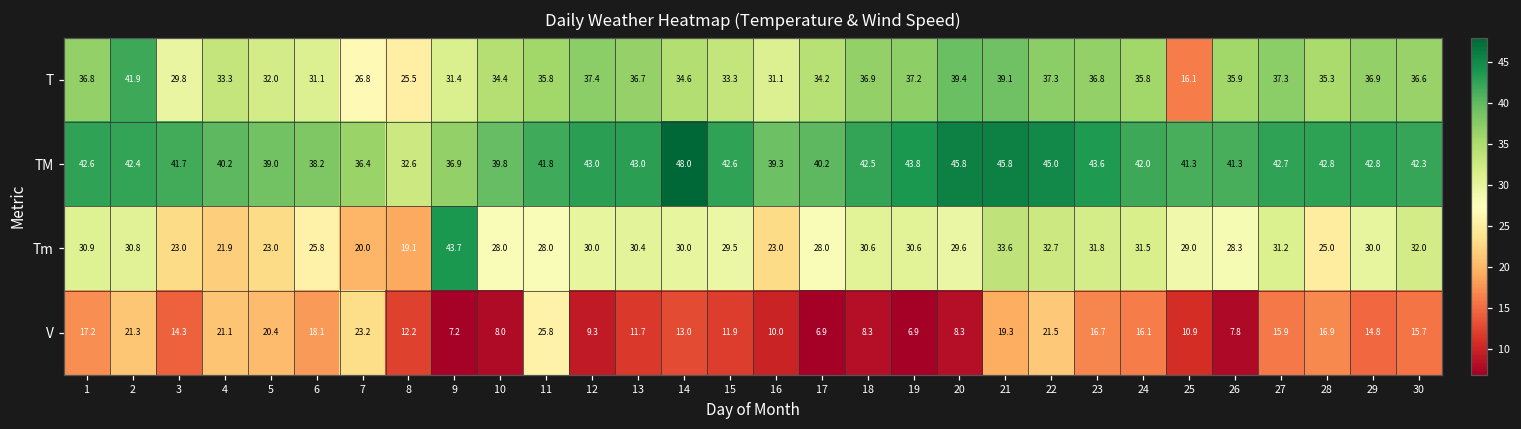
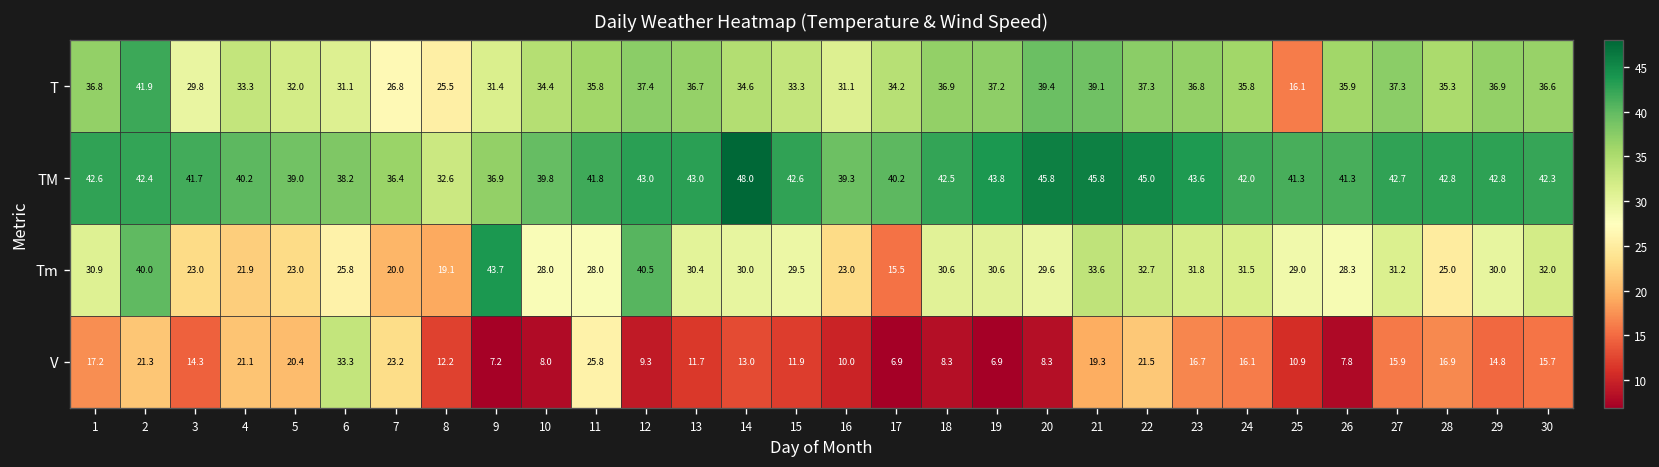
  {
    "T": {
      "1": 36.8,
      "2": 41.9,
      "3": 29.8,
      "4": 33.3,
      "5": 32.0,
      "6": 31.1,
      "7": 26.8,
      "8": 25.5,
      "9": 31.4,
      "10": 34.4,
      "11": 35.8,
      "12": 37.4,
      "13": 36.7,
      "14": 34.6,
      "15": 33.3,
      "16": 31.1,
      "17": 34.2,
      "18": 36.9,
      "19": 37.2,
      "20": 39.4,
      "21": 39.1,
      "22": 37.3,
      "23": 36.8,
      "24": 35.8,
      "25": 16.1,
      "26": 35.9,
      "27": 37.3,
      "28": 35.3,
      "29": 36.9,
      "30": 36.6
    },
    "TM": {
      "1": 42.6,
      "2": 42.4,
      "3": 41.7,
      "4": 40.2,
      "5": 39.0,
      "6": 38.2,
      "7": 36.4,
      "8": 32.6,
      "9": 36.9,
      "10": 39.8,
      "11": 41.8,
      "12": 43.0,
      "13": 43.0,
      "14": 48.0,
      "15": 42.6,
      "16": 39.3,
      "17": 40.2,
      "18": 42.5,
      "19": 43.8,
      "20": 45.8,
      "21": 45.8,
      "22": 45.0,
      "23": 43.6,
      "24": 42.0,
      "25": 41.3,
      "26": 41.3,
      "27": 42.7,
      "28": 42.8,
      "29": 42.8,
      "30": 42.3
    },
    "Tm": {
      "1": 30.9,
-     "2": 30.8,
+     "2": 40.0,
      "3": 23.0,
      "4": 21.9,
      "5": 23.0,
      "6": 25.8,
      "7": 20.0,
      "8": 19.1,
      "9": 43.7,
      "10": 28.0,
      "11": 28.0,
-     "12": 30.0,
+     "12": 40.5,
      "13": 30.4,
      "14": 30.0,
      "15": 29.5,
      "16": 23.0,
-     "17": 28.0,
+     "17": 15.5,
      "18": 30.6,
      "19": 30.6,
      "20": 29.6,
      "21": 33.6,
      "22": 32.7,
      "23": 31.8,
      "24": 31.5,
      "25": 29.0,
      "26": 28.3,
      "27": 31.2,
      "28": 25.0,
      "29": 30.0,
      "30": 32.0
    },
    "V": {
      "1": 17.2,
      "2": 21.3,
      "3": 14.3,
      "4": 21.1,
      "5": 20.4,
-     "6": 18.1,
+     "6": 33.3,
      "7": 23.2,
      "8": 12.2,
      "9": 7.2,
      "10": 8.0,
      "11": 25.8,
      "12": 9.3,
      "13": 11.7,
      "14": 13.0,
      "15": 11.9,
      "16": 10.0,
      "17": 6.9,
      "18": 8.3,
      "19": 6.9,
      "20": 8.3,
      "21": 19.3,
      "22": 21.5,
      "23": 16.7,
      "24": 16.1,
      "25": 10.9,
      "26": 7.8,
      "27": 15.9,
      "28": 16.9,
      "29": 14.8,
      "30": 15.7
    }
  }
